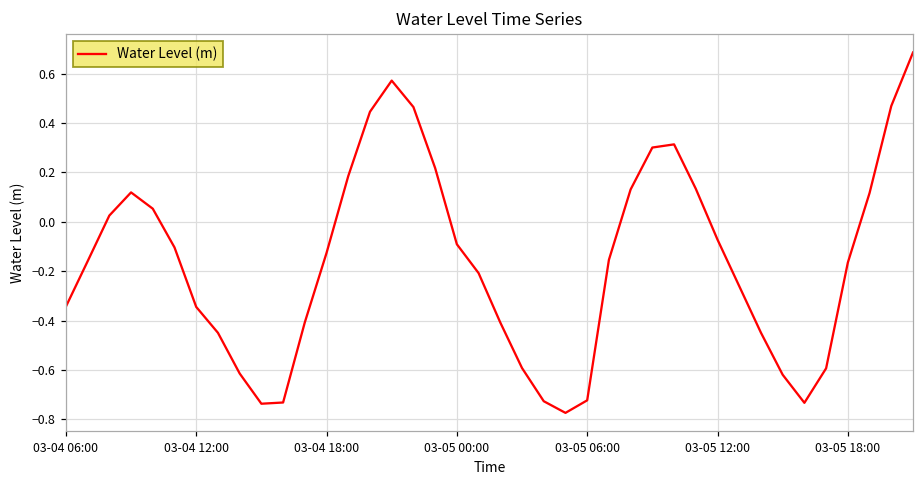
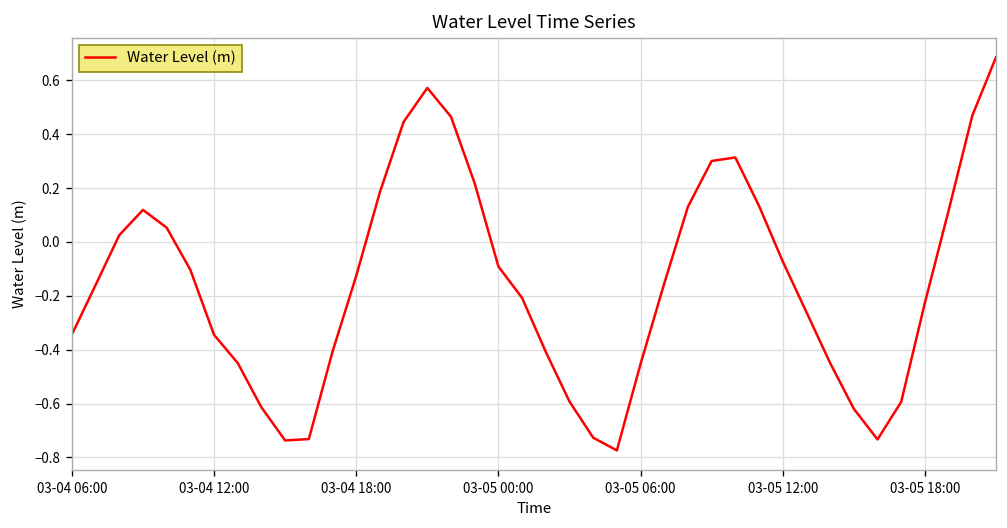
  {
    "03-04 06:00": -0.34,
    "03-04 12:00": -0.34,
    "03-04 18:00": -0.13,
    "03-05 00:00": -0.09,
-   "03-05 06:00": -0.72,
+   "03-05 06:00": -0.45,
    "03-05 12:00": -0.07,
-   "03-05 18:00": -0.17
+   "03-05 18:00": -0.23
  }
